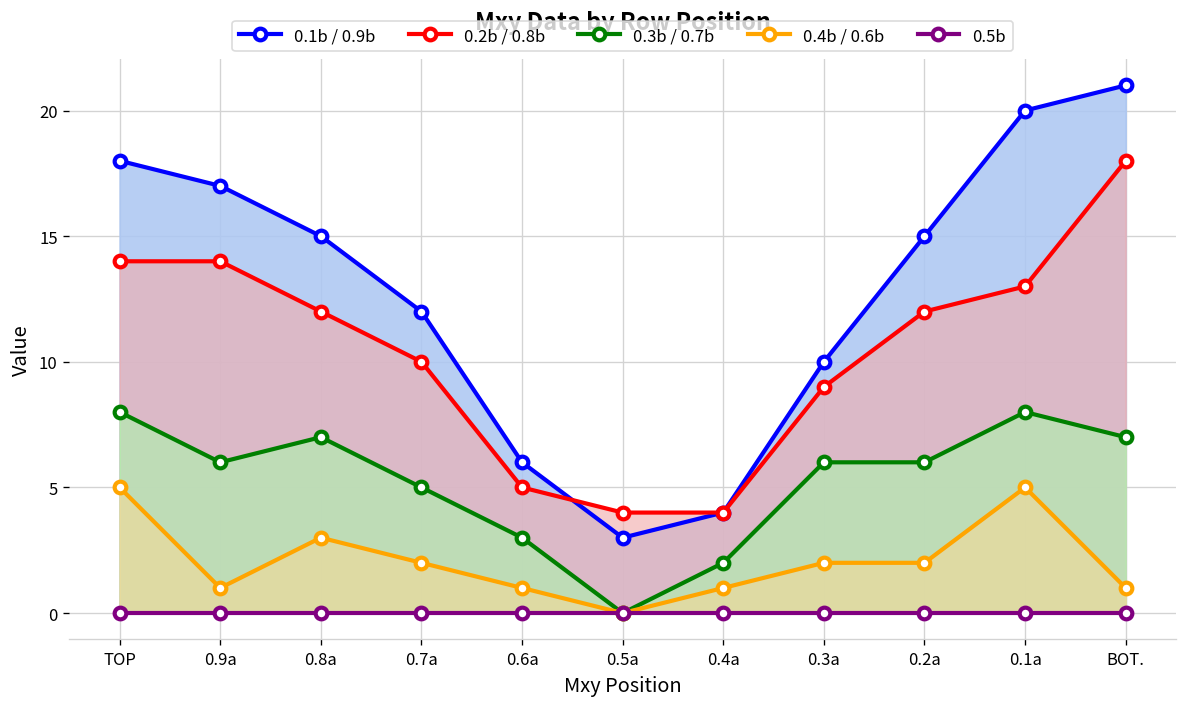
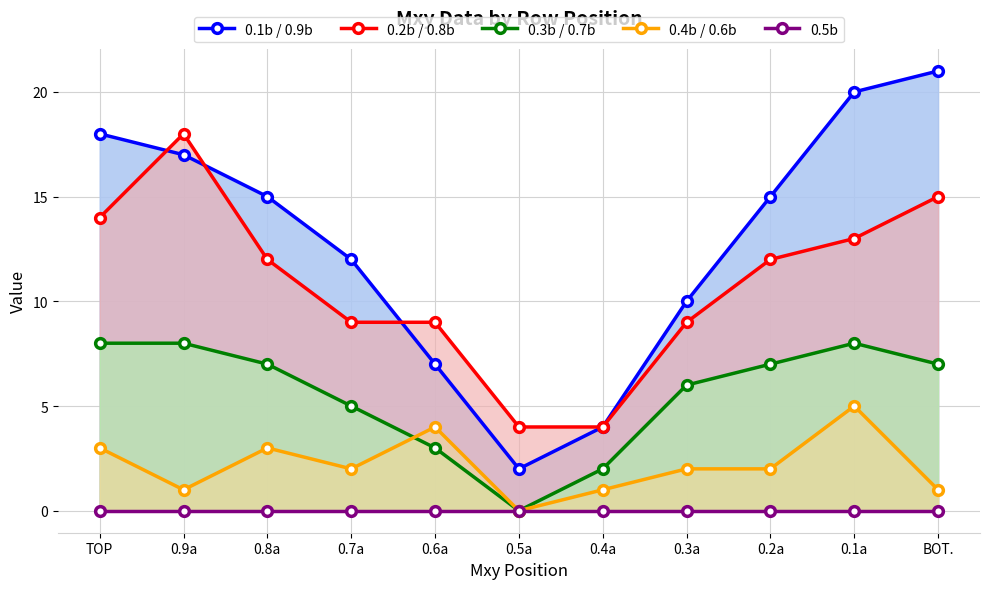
  {
    "0.1b / 0.9b": {
      "TOP": 18,
      "0.9a": 17,
      "0.8a": 15,
      "0.7a": 12,
-     "0.6a": 6,
-     "0.5a": 3,
+     "0.6a": 7,
+     "0.5a": 2,
      "0.3a": 10,
      "0.2a": 15,
      "0.1a": 20,
      "BOT.": 21
    },
    "0.2b / 0.8b": {
      "TOP": 14,
-     "0.9a": 14,
+     "0.9a": 18,
      "0.8a": 12,
-     "0.7a": 10,
-     "0.6a": 5,
+     "0.7a": 9,
+     "0.6a": 9,
      "0.5a": 4,
      "0.3a": 9,
      "0.2a": 12,
      "0.1a": 13,
-     "BOT.": 18
+     "BOT.": 15
    },
    "0.3b / 0.7b": {
      "TOP": 8,
-     "0.9a": 6,
+     "0.9a": 8,
      "0.8a": 7,
      "0.7a": 5,
      "0.6a": 3,
      "0.4a": 2,
      "0.3a": 6,
-     "0.2a": 6,
+     "0.2a": 7,
      "0.1a": 8,
      "BOT.": 7
    },
    "0.4b / 0.6b": {
-     "TOP": 5,
+     "TOP": 3,
      "0.9a": 1,
      "0.8a": 3,
      "0.7a": 2,
-     "0.6a": 1,
+     "0.6a": 4,
      "0.4a": 1,
      "0.3a": 2,
      "0.2a": 2,
      "0.1a": 5,
      "BOT.": 1
    },
    "0.5b": {
      "TOP": 0,
      "0.9a": 0,
      "0.8a": 0,
      "0.7a": 0,
      "0.6a": 0,
      "0.4a": 0,
      "0.3a": 0,
      "0.2a": 0,
      "0.1a": 0,
      "BOT.": 0
    }
  }
